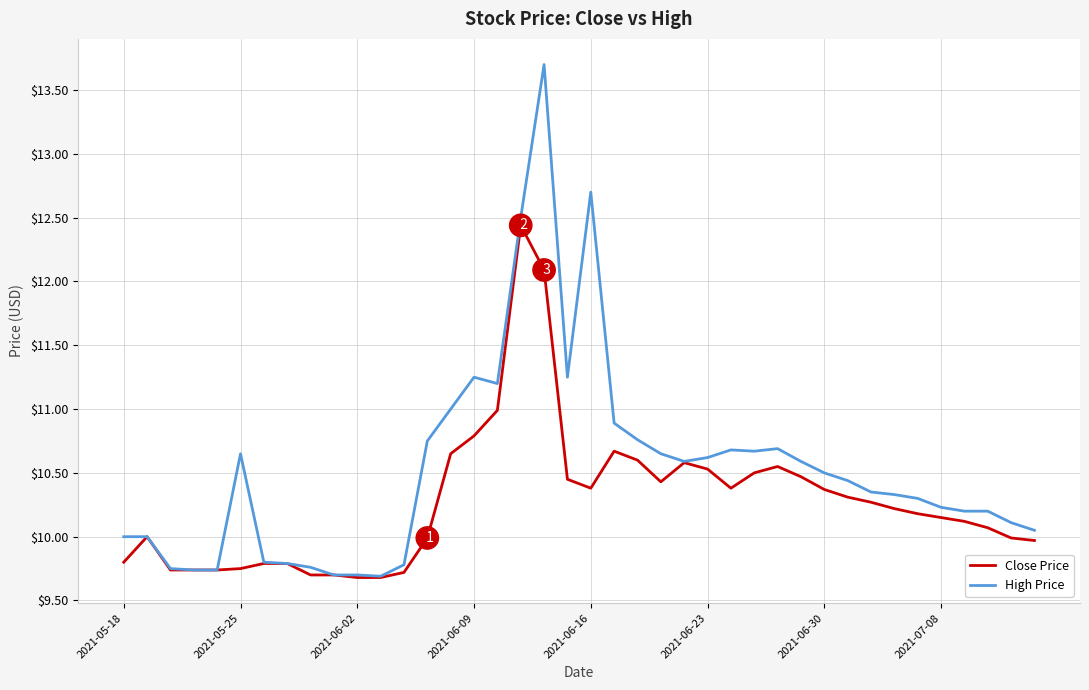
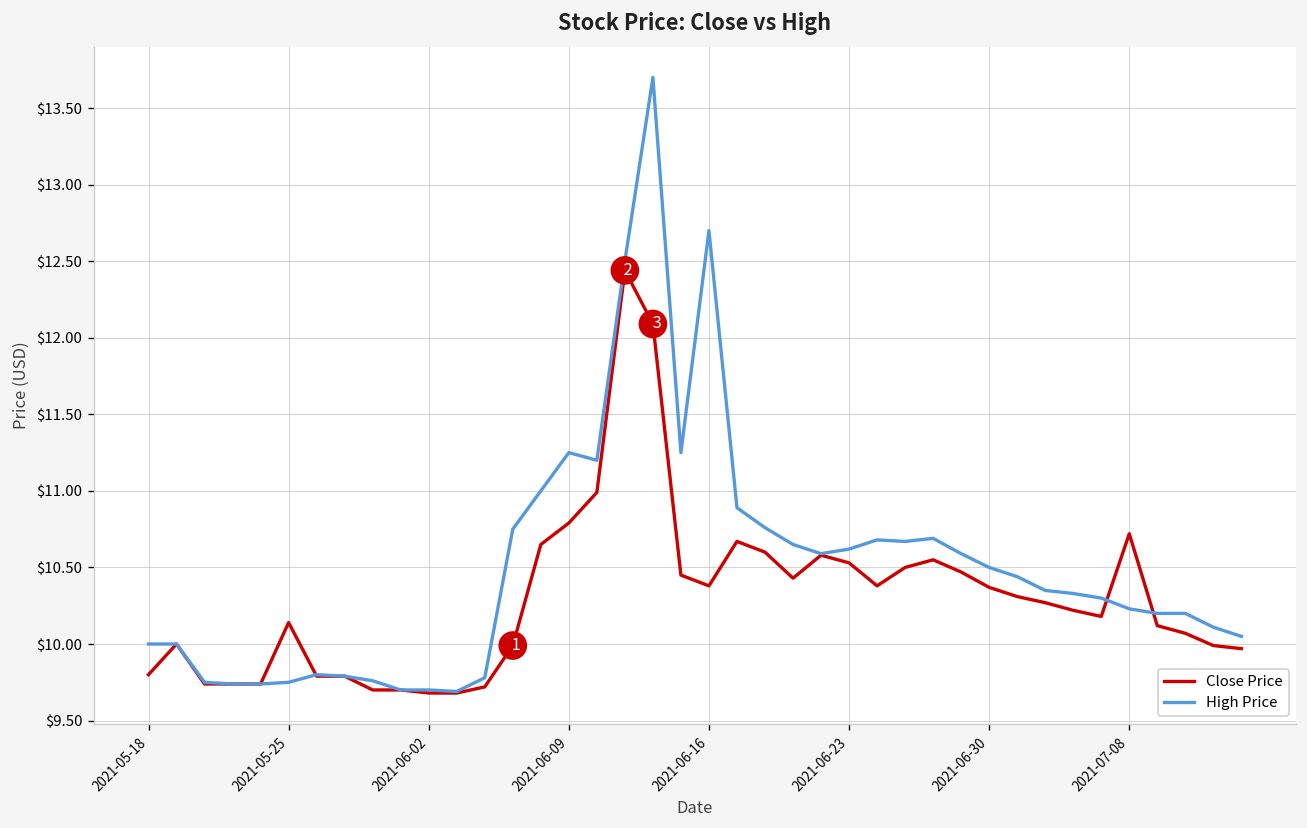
  {
    "Close Price": {
      "2021-05-18": "$9.80",
-     "2021-05-25": "$9.75",
+     "2021-05-25": "$10.14",
      "2021-06-09": "$10.79",
      "2021-06-16": "$10.38",
      "2021-06-23": "$10.53",
      "2021-06-30": "$10.37",
-     "2021-07-08": "$10.15"
+     "2021-07-08": "$10.72"
    },
    "High Price": {
      "2021-05-18": "$10.00",
-     "2021-05-25": "$10.65",
+     "2021-05-25": "$9.75",
      "2021-06-09": "$11.25",
      "2021-06-16": "$12.70",
      "2021-06-23": "$10.62",
      "2021-06-30": "$10.50",
      "2021-07-08": "$10.23"
    }
  }
